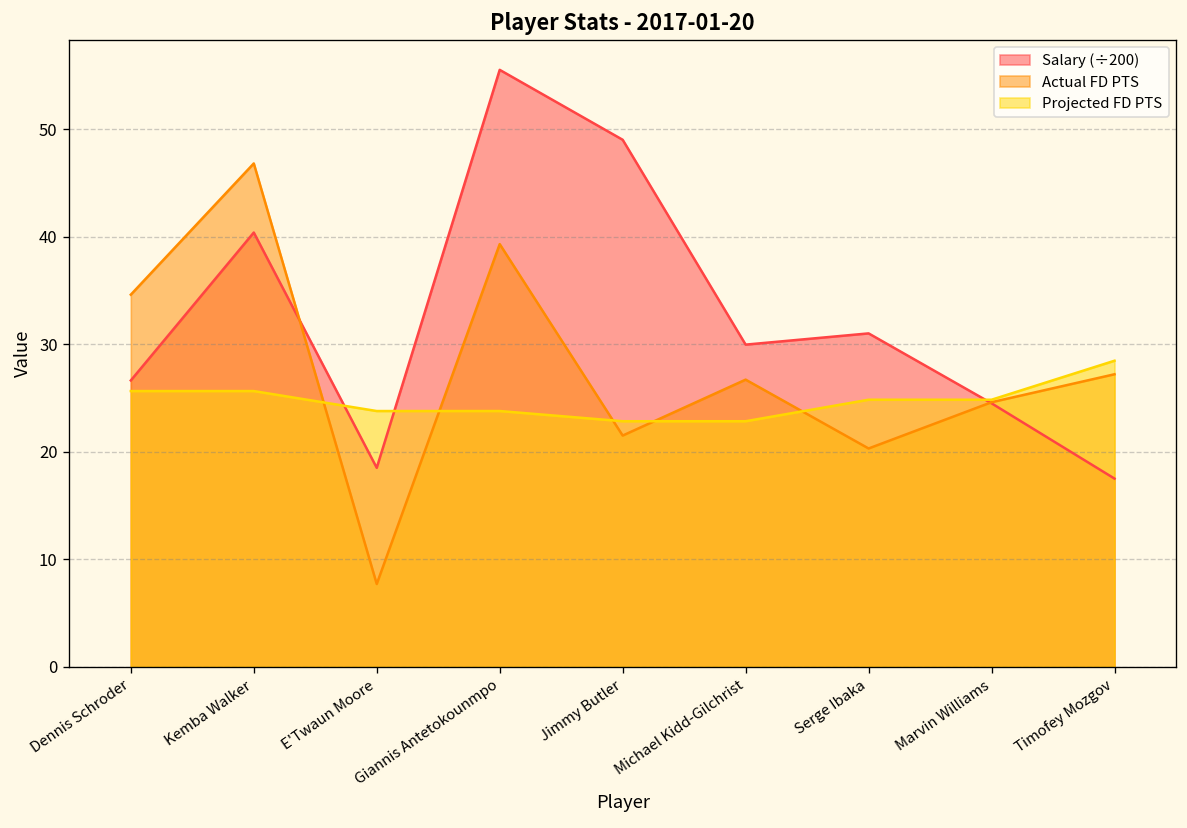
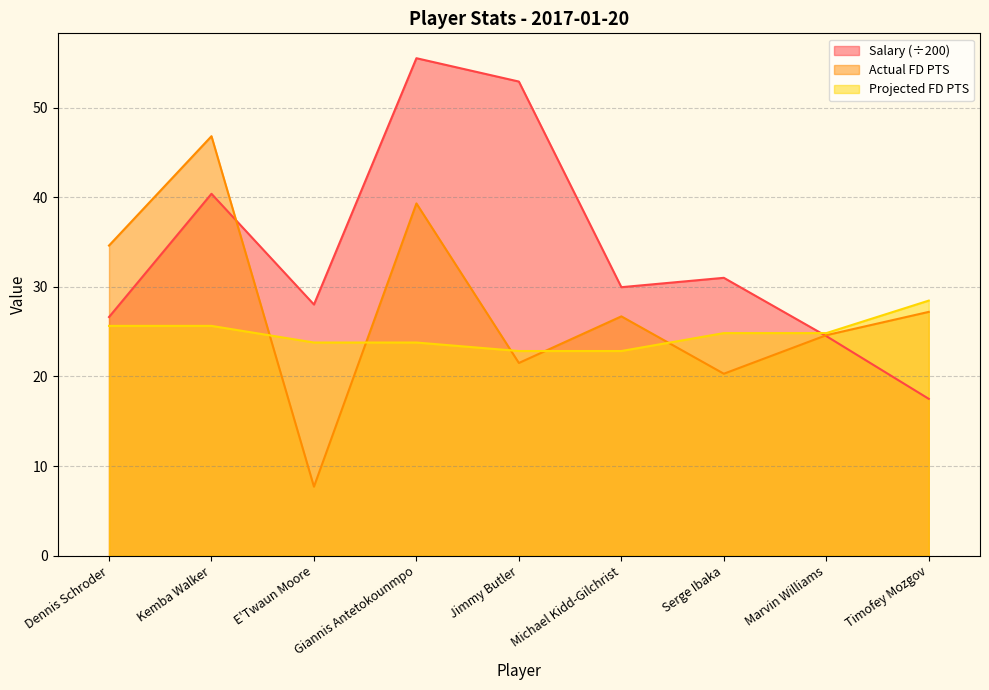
  {
    "Salary (÷200)": {
      "Dennis Schroder": 27,
      "Kemba Walker": 40,
-     "E'Twaun Moore": 19,
+     "E'Twaun Moore": 28,
      "Giannis Antetokounmpo": 56,
-     "Jimmy Butler": 49,
+     "Jimmy Butler": 53,
      "Michael Kidd-Gilchrist": 30,
      "Serge Ibaka": 31,
      "Timofey Mozgov": 18
    }
  }
